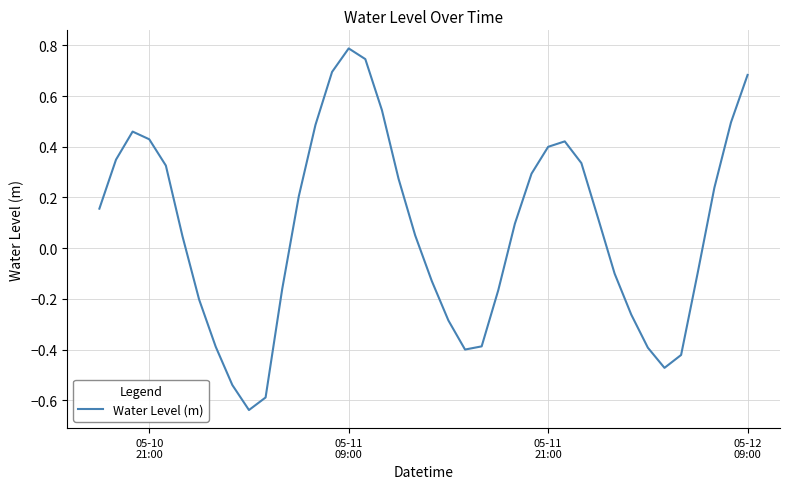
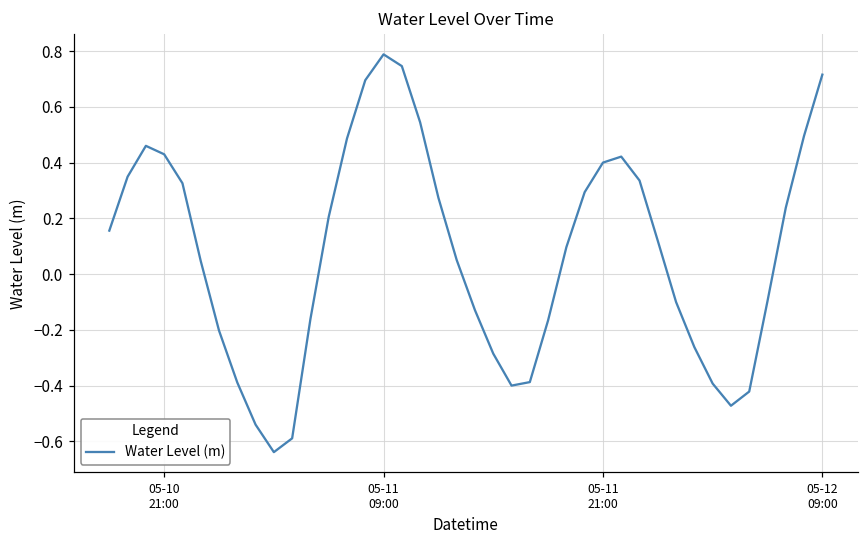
  {
    "05-10 21:00": 0.43,
    "05-11 09:00": 0.79,
    "05-11 21:00": 0.40,
-   "05-12 09:00": 0.68
+   "05-12 09:00": 0.72
  }
